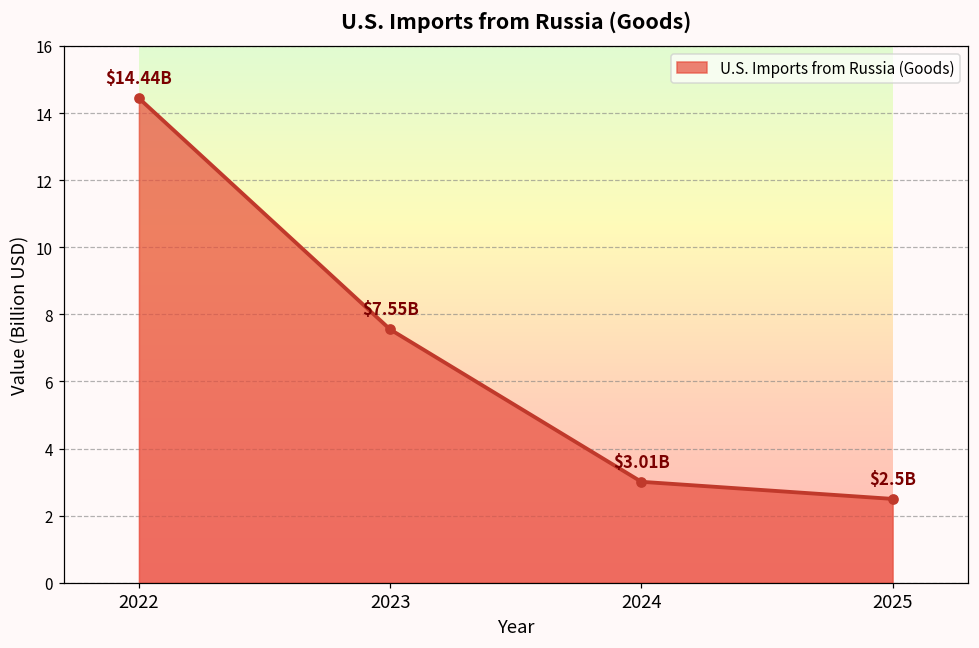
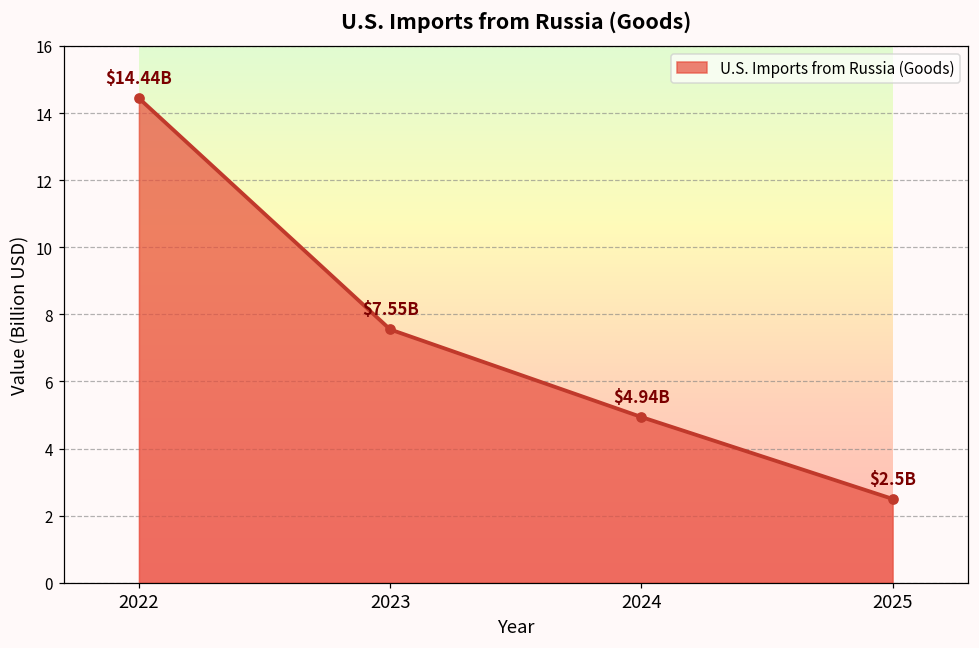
  {
    "2022": "$14.44B",
    "2023": "$7.55B",
-   "2024": "$3.01B",
+   "2024": "$4.94B",
    "2025": "$2.5B"
  }
